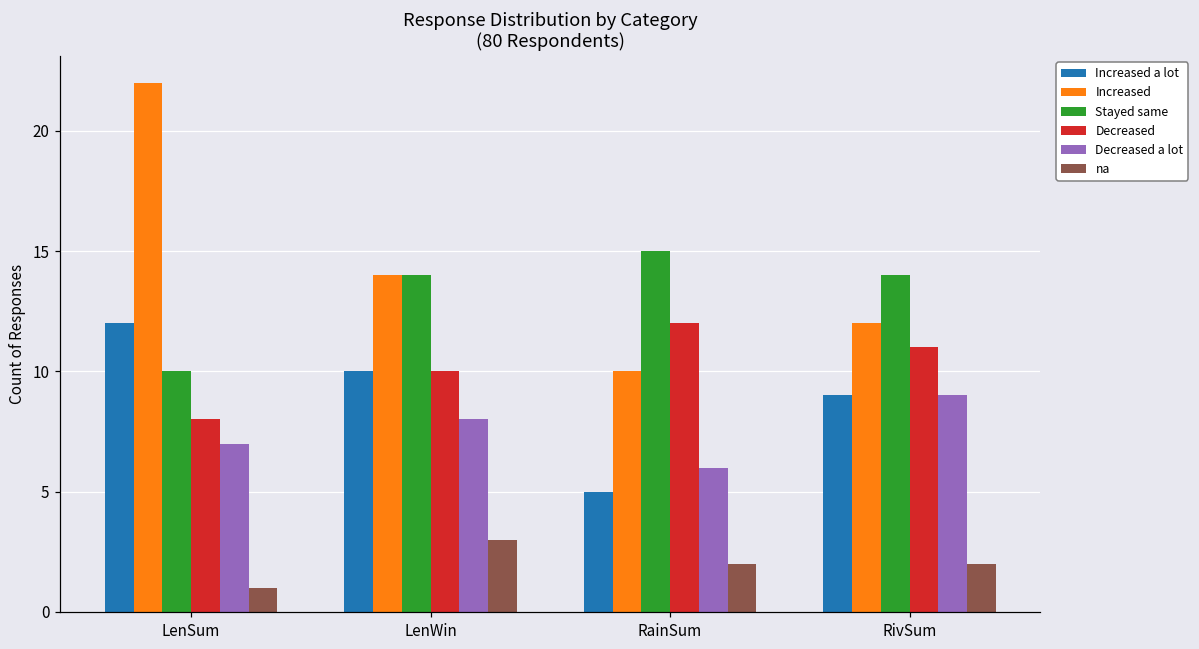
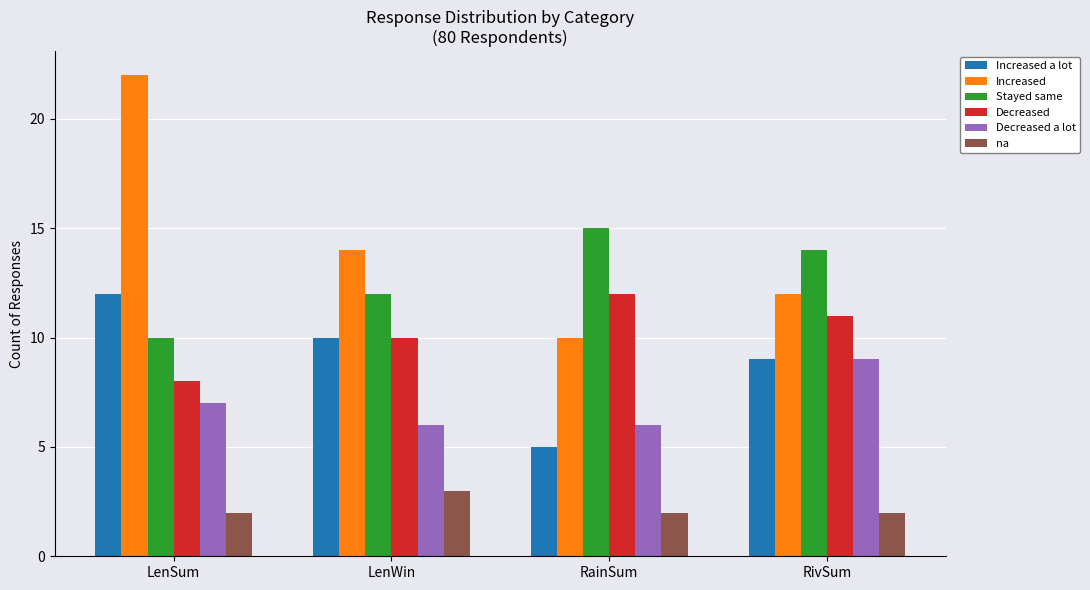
  {
    "Increased a lot": {
      "LenSum": 12,
      "LenWin": 10,
      "RainSum": 5,
      "RivSum": 9
    },
    "Increased": {
      "LenSum": 22,
      "LenWin": 14,
      "RainSum": 10,
      "RivSum": 12
    },
    "Stayed same": {
      "LenSum": 10,
-     "LenWin": 14,
+     "LenWin": 12,
      "RainSum": 15,
      "RivSum": 14
    },
    "Decreased": {
      "LenSum": 8,
      "LenWin": 10,
      "RainSum": 12,
      "RivSum": 11
    },
    "Decreased a lot": {
      "LenSum": 7,
-     "LenWin": 8,
+     "LenWin": 6,
      "RainSum": 6,
      "RivSum": 9
    },
    "na": {
-     "LenSum": 1,
+     "LenSum": 2,
      "LenWin": 3,
      "RainSum": 2,
      "RivSum": 2
    }
  }
